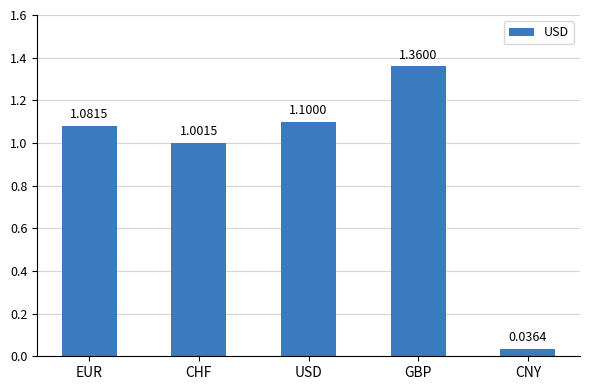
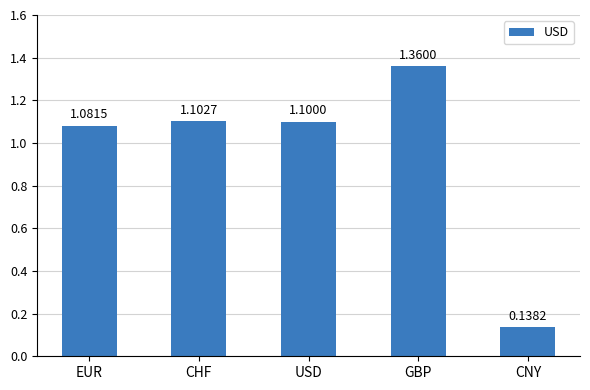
  {
    "EUR": 1.0815,
-   "CHF": 1.0015,
+   "CHF": 1.1027,
    "USD": 1.1000,
    "GBP": 1.3600,
-   "CNY": 0.0364
+   "CNY": 0.1382
  }
